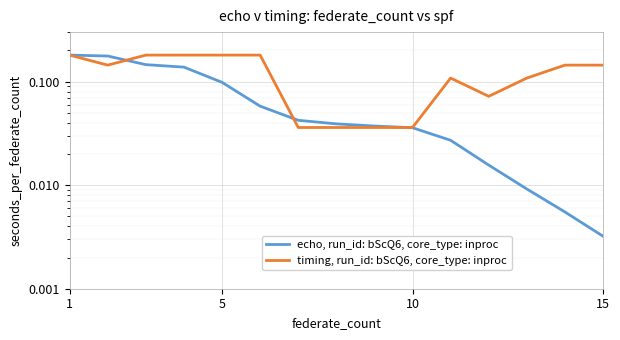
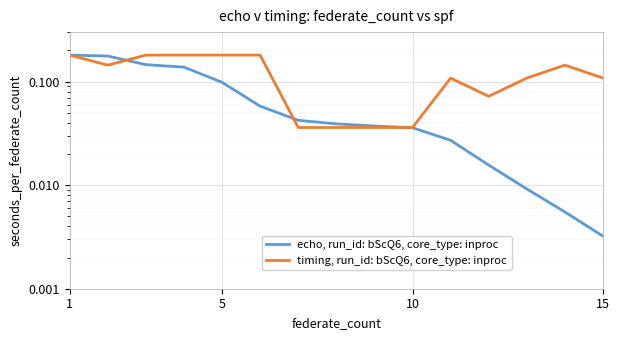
  {
    "echo, run_id: bScQ6, core_type: inproc": {
      "5": 0.10,
      "15": 0.0032
    },
    "timing, run_id: bScQ6, core_type: inproc": {
      "5": 0.18,
-     "15": 0.14
+     "15": 0.11
    }
  }
